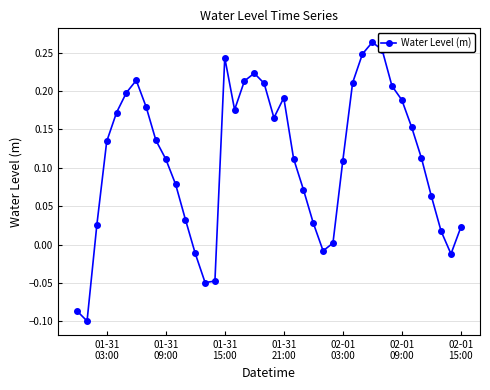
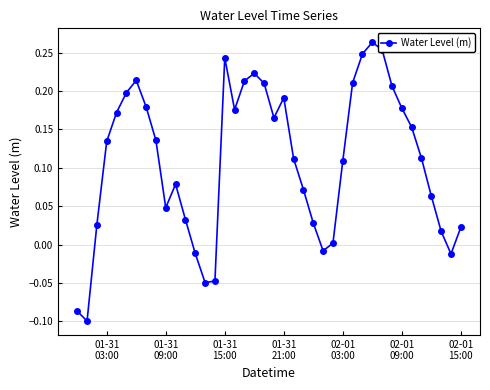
  {
    "01-31 03:00": 0.13,
-   "01-31 09:00": 0.11,
+   "01-31 09:00": 0.05,
    "01-31 15:00": 0.24,
    "01-31 21:00": 0.19,
    "02-01 03:00": 0.11,
-   "02-01 09:00": 0.19,
+   "02-01 09:00": 0.18,
    "02-01 15:00": 0.02
  }
